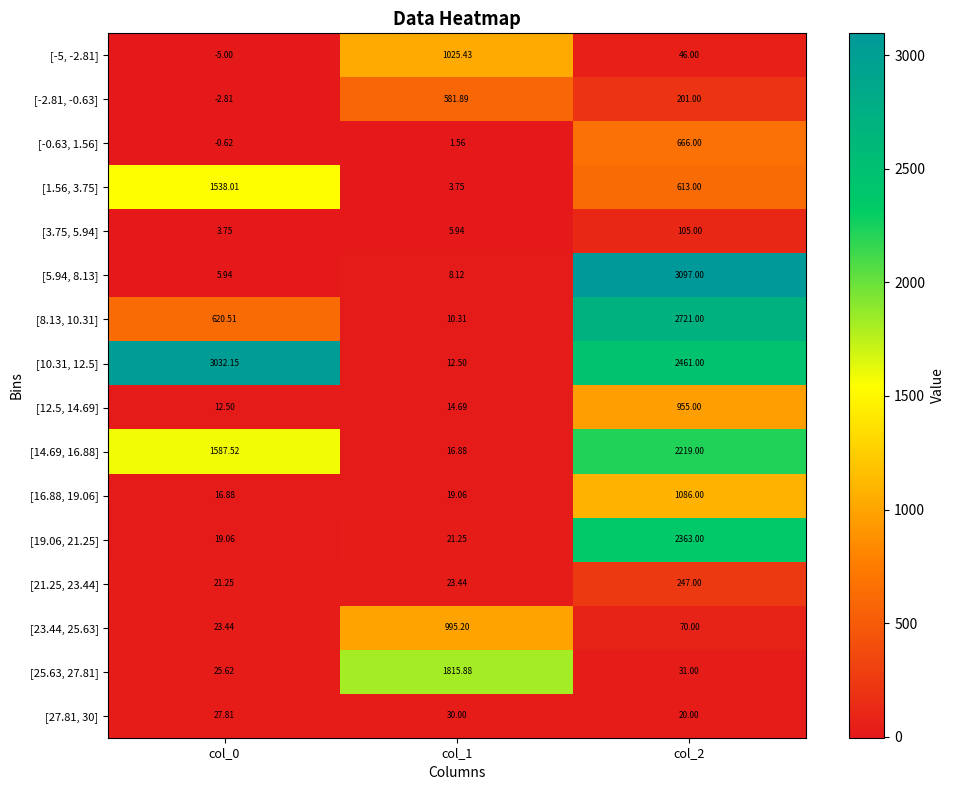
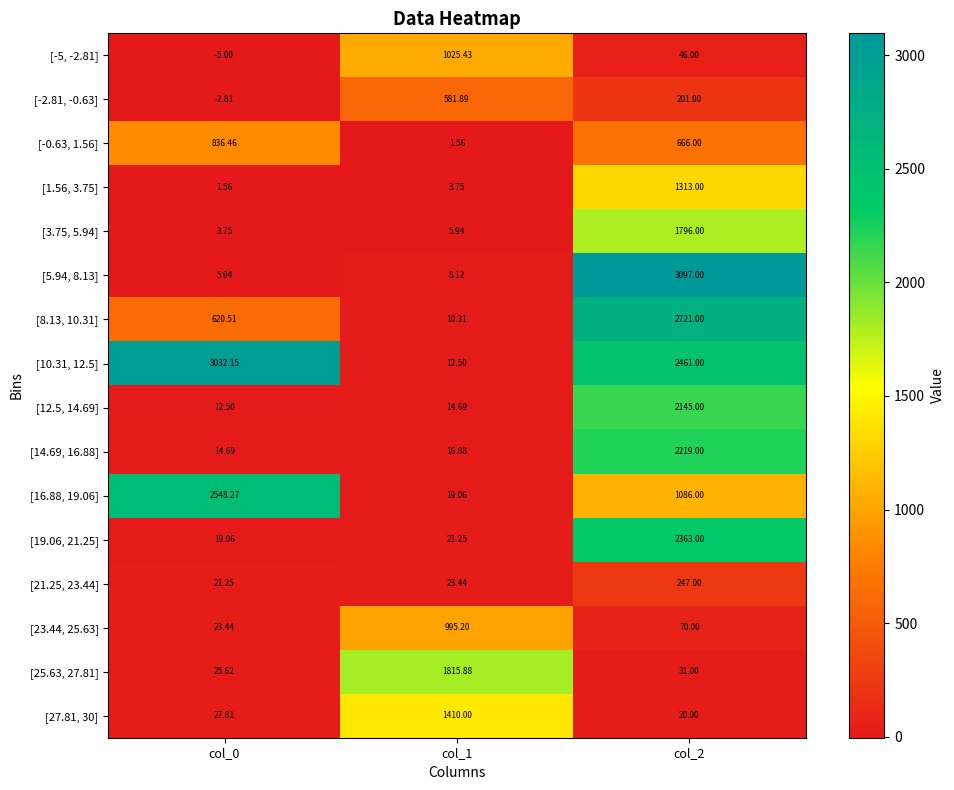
  {
    "[-5, -2.81]": {
      "col_0": -5.00,
      "col_1": 1025.43,
      "col_2": 46.00
    },
    "[-2.81, -0.63]": {
      "col_0": -2.81,
      "col_1": 581.89,
      "col_2": 201.00
    },
    "[-0.63, 1.56]": {
-     "col_0": -0.62,
+     "col_0": 836.46,
      "col_1": 1.56,
      "col_2": 666.00
    },
    "[1.56, 3.75]": {
-     "col_0": 1538.01,
+     "col_0": 1.56,
      "col_1": 3.75,
-     "col_2": 613.00
+     "col_2": 1313.00
    },
    "[3.75, 5.94]": {
      "col_0": 3.75,
      "col_1": 5.94,
-     "col_2": 105.00
+     "col_2": 1796.00
    },
    "[5.94, 8.13]": {
      "col_0": 5.94,
      "col_1": 8.12,
      "col_2": 3097.00
    },
    "[8.13, 10.31]": {
      "col_0": 620.51,
      "col_1": 10.31,
      "col_2": 2721.00
    },
    "[10.31, 12.5]": {
      "col_0": 3032.15,
      "col_1": 12.50,
      "col_2": 2461.00
    },
    "[12.5, 14.69]": {
      "col_0": 12.50,
      "col_1": 14.69,
-     "col_2": 955.00
+     "col_2": 2145.00
    },
    "[14.69, 16.88]": {
-     "col_0": 1587.52,
+     "col_0": 14.69,
      "col_1": 16.88,
      "col_2": 2219.00
    },
    "[16.88, 19.06]": {
-     "col_0": 16.88,
+     "col_0": 2548.27,
      "col_1": 19.06,
      "col_2": 1086.00
    },
    "[19.06, 21.25]": {
      "col_0": 19.06,
      "col_1": 21.25,
      "col_2": 2363.00
    },
    "[21.25, 23.44]": {
      "col_0": 21.25,
      "col_1": 23.44,
      "col_2": 247.00
    },
    "[23.44, 25.63]": {
      "col_0": 23.44,
      "col_1": 995.20,
      "col_2": 70.00
    },
    "[25.63, 27.81]": {
      "col_0": 25.62,
      "col_1": 1815.88,
      "col_2": 31.00
    },
    "[27.81, 30]": {
      "col_0": 27.81,
-     "col_1": 30.00,
+     "col_1": 1410.00,
      "col_2": 20.00
    }
  }
